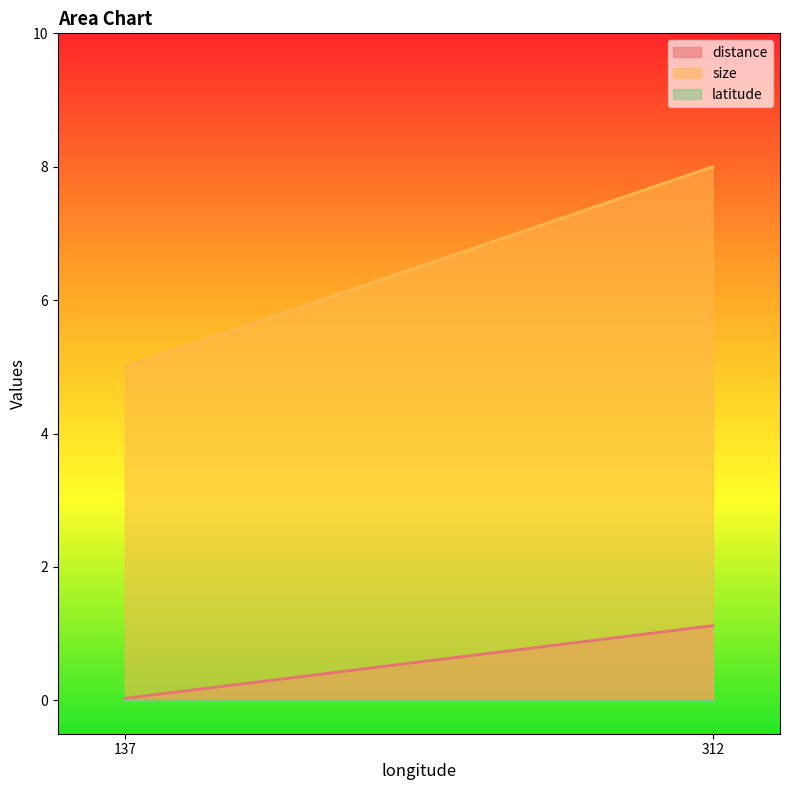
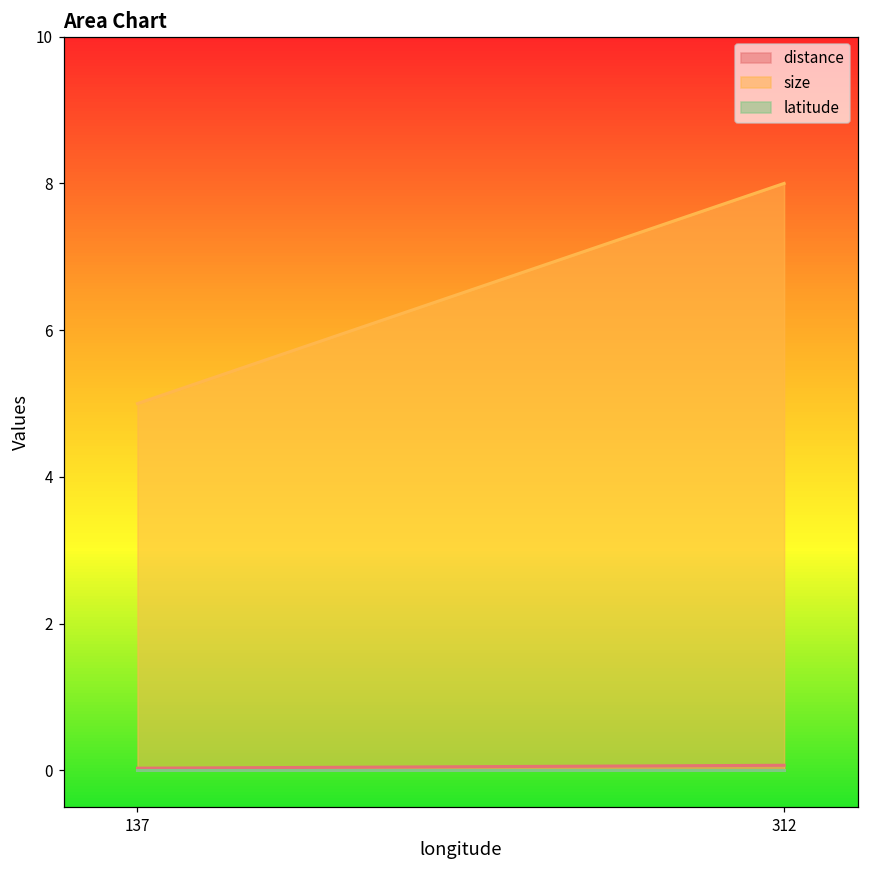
  {
    "distance": {
-     "312": 1.1
+     "312": 0.1
    },
    "size": {
      "137": 5.0,
      "312": 8.0
    },
    "latitude": {
      "312": 0.0
    }
  }
